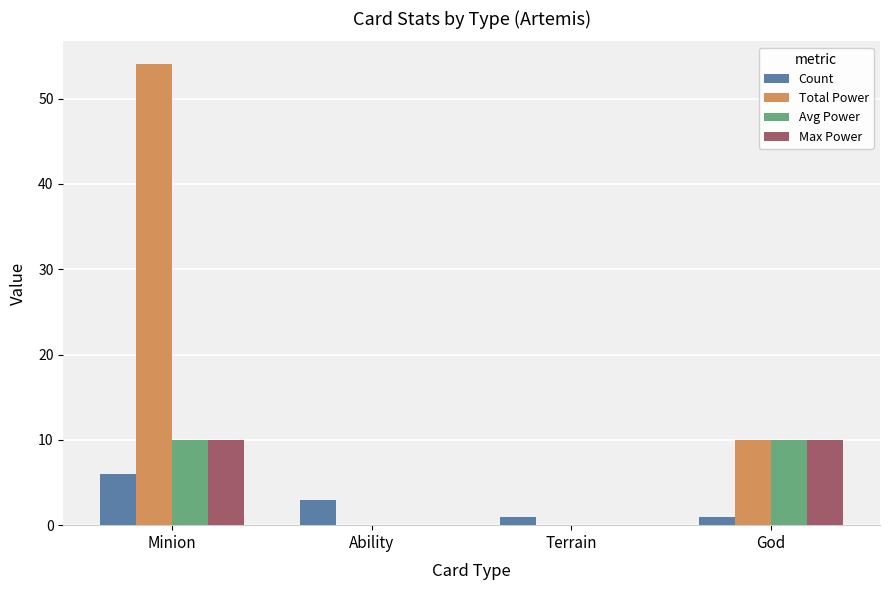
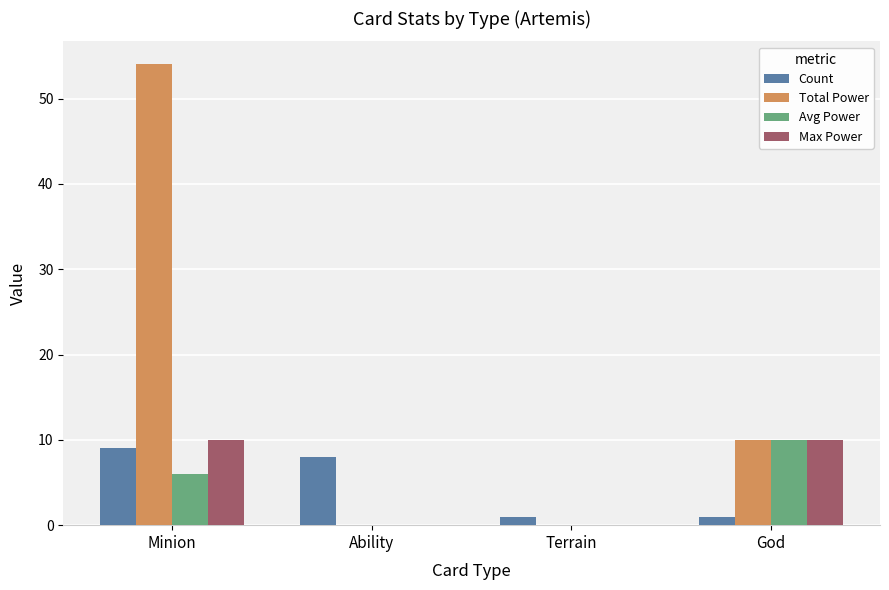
  {
    "Count": {
-     "Minion": 6,
-     "Ability": 3,
+     "Minion": 9,
+     "Ability": 8,
      "Terrain": 1,
      "God": 1
    },
    "Total Power": {
      "Minion": 54,
      "Ability": 0,
      "Terrain": 0,
      "God": 10
    },
    "Avg Power": {
-     "Minion": 10,
+     "Minion": 6,
      "Ability": 0,
      "Terrain": 0,
      "God": 10
    },
    "Max Power": {
      "Minion": 10,
      "Ability": 0,
      "Terrain": 0,
      "God": 10
    }
  }
